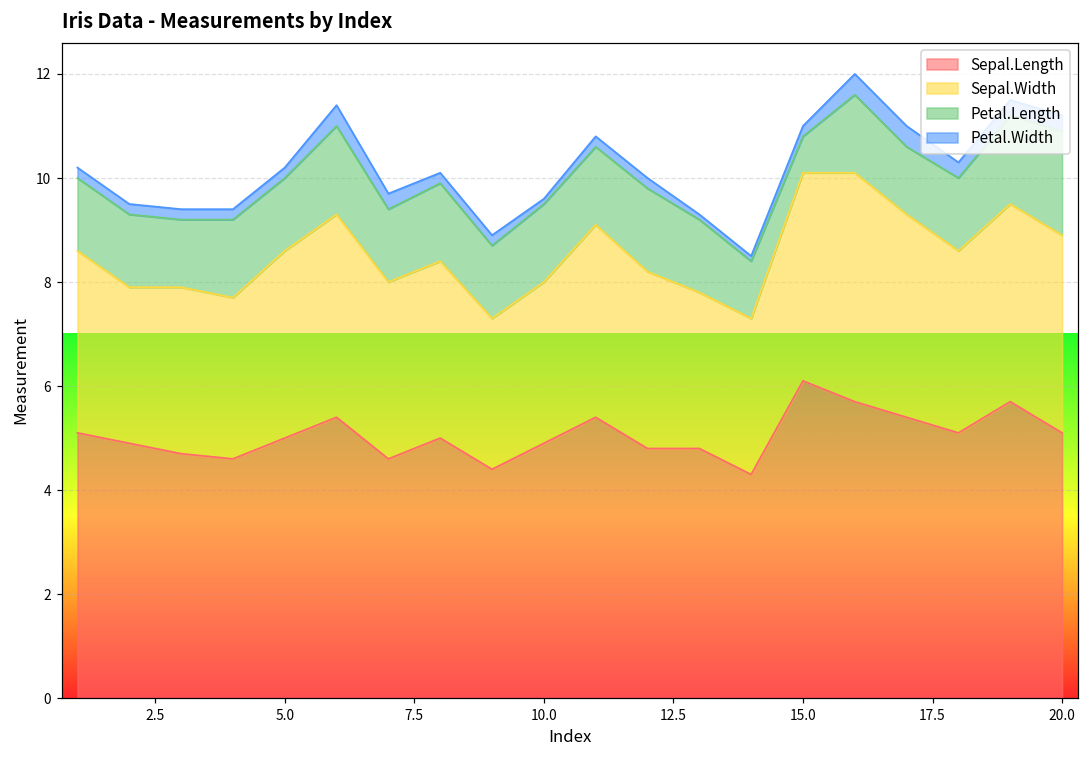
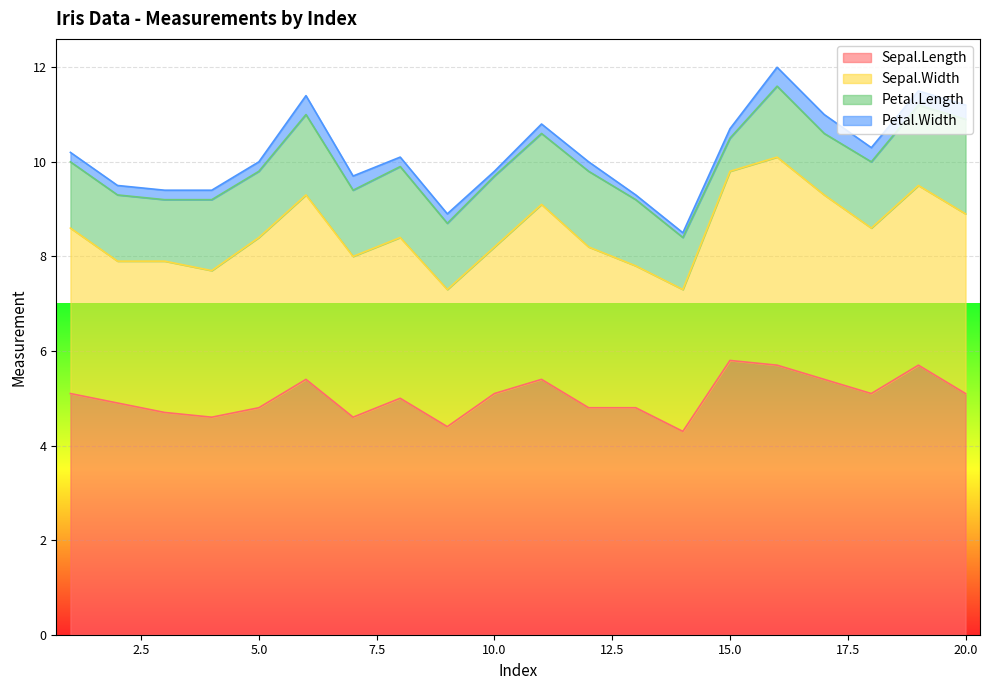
  {
    "Sepal.Length": {
-     "5.0": 5.0,
-     "10.0": 4.9,
-     "15.0": 6.1,
+     "5.0": 4.8,
+     "10.0": 5.1,
+     "15.0": 5.8,
      "20.0": 5.1
    },
    "Sepal.Width": {
      "5.0": 3.6,
      "10.0": 3.1,
      "15.0": 4.0,
      "20.0": 3.8
    },
    "Petal.Length": {
      "5.0": 1.4,
      "10.0": 1.5,
      "15.0": 0.7
    },
    "Petal.Width": {
      "5.0": 0.2,
      "10.0": 0.1,
      "15.0": 0.2
    }
  }
